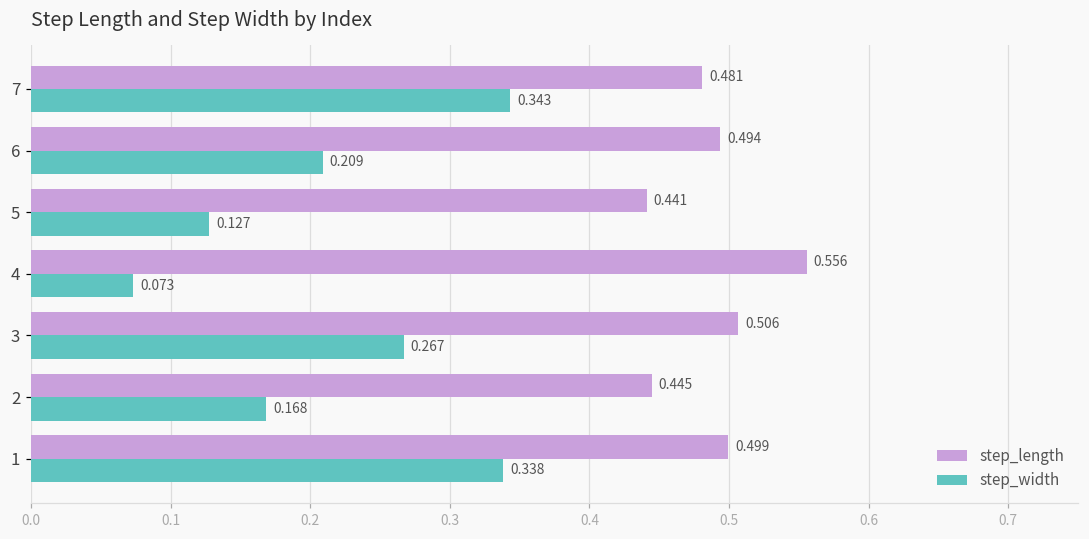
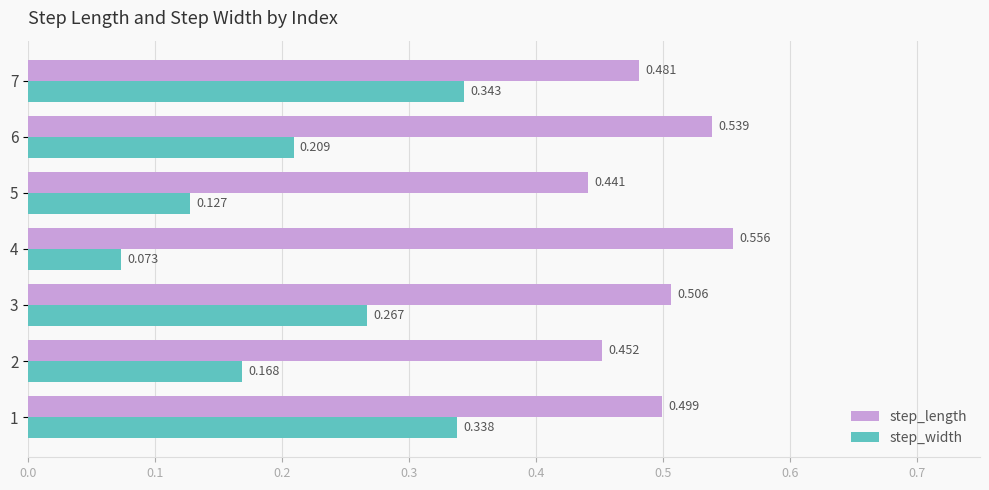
  {
    "step_length": {
      "7": 0.481,
-     "6": 0.494,
+     "6": 0.539,
      "5": 0.441,
      "4": 0.556,
      "3": 0.506,
-     "2": 0.445,
+     "2": 0.452,
      "1": 0.499
    },
    "step_width": {
      "7": 0.343,
      "6": 0.209,
      "5": 0.127,
      "4": 0.073,
      "3": 0.267,
      "2": 0.168,
      "1": 0.338
    }
  }
